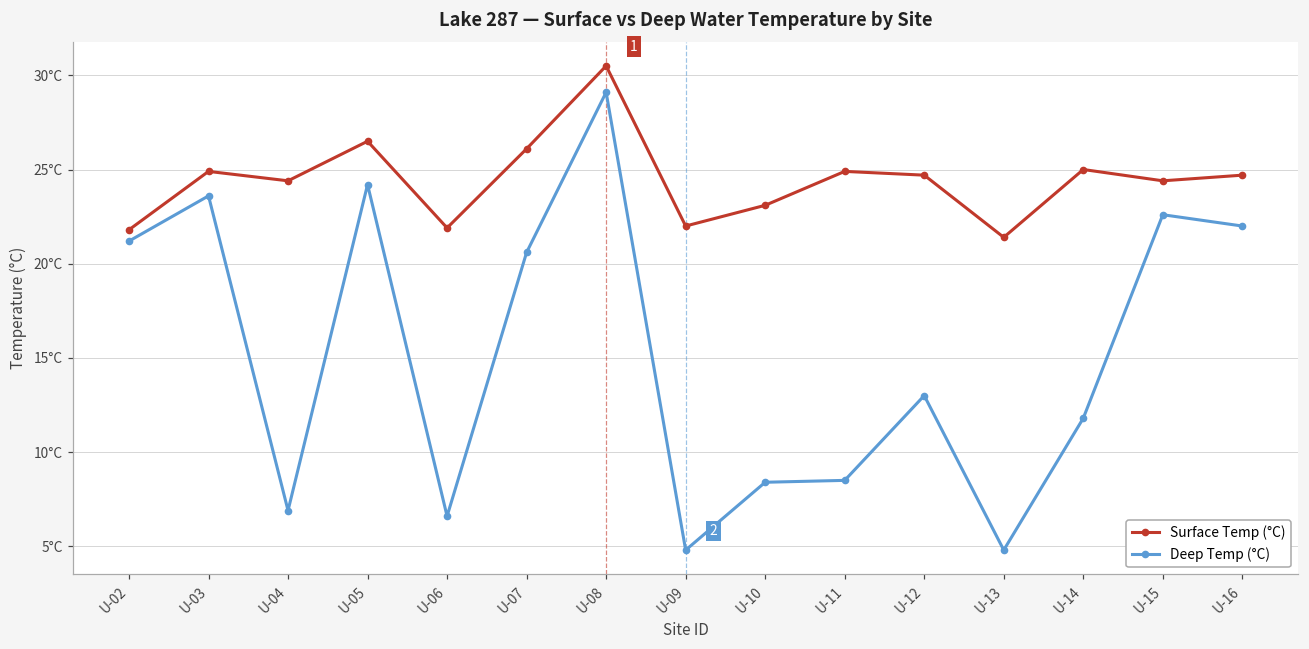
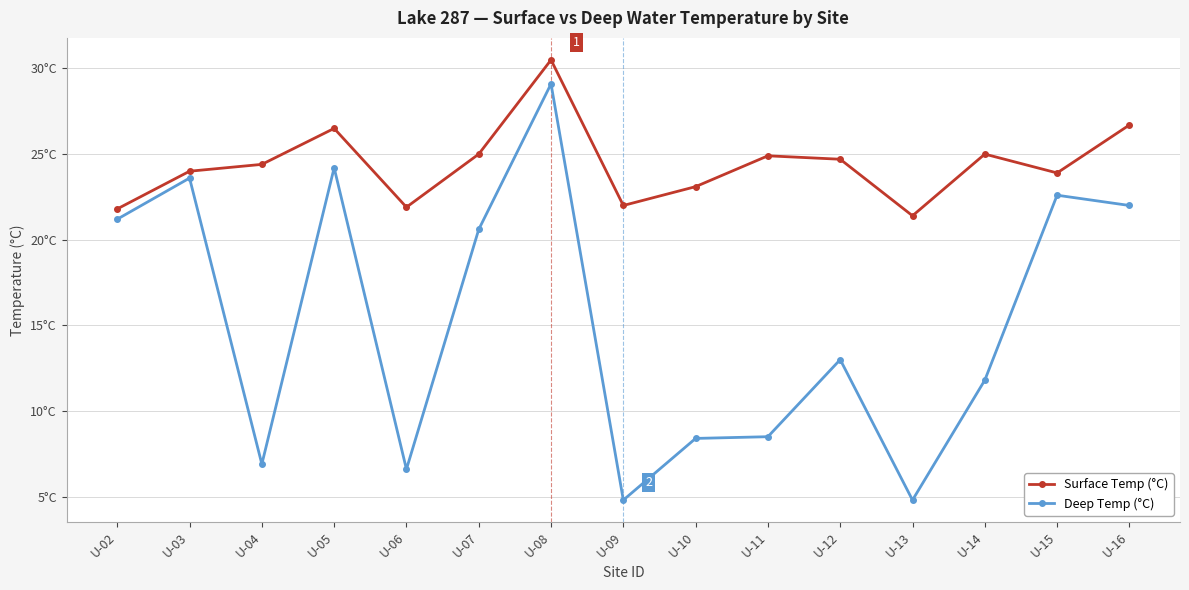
  {
    "Surface Temp (°C)": {
      "U-02": "21.8°C",
-     "U-03": "24.9°C",
+     "U-03": "24.0°C",
      "U-04": "24.4°C",
      "U-05": "26.5°C",
      "U-06": "21.9°C",
-     "U-07": "26.1°C",
+     "U-07": "25.0°C",
      "U-09": "22.0°C",
      "U-10": "23.1°C",
      "U-11": "24.9°C",
      "U-12": "24.7°C",
      "U-13": "21.4°C",
      "U-14": "25.0°C",
-     "U-15": "24.4°C",
-     "U-16": "24.7°C"
+     "U-15": "23.9°C",
+     "U-16": "26.7°C"
    },
    "Deep Temp (°C)": {
      "U-02": "21.2°C",
      "U-03": "23.6°C",
      "U-04": "6.9°C",
      "U-05": "24.2°C",
      "U-06": "6.6°C",
      "U-07": "20.6°C",
      "U-08": "29.1°C",
      "U-10": "8.4°C",
      "U-11": "8.5°C",
      "U-12": "13.0°C",
      "U-13": "4.8°C",
      "U-14": "11.8°C",
      "U-15": "22.6°C",
      "U-16": "22.0°C"
    }
  }
